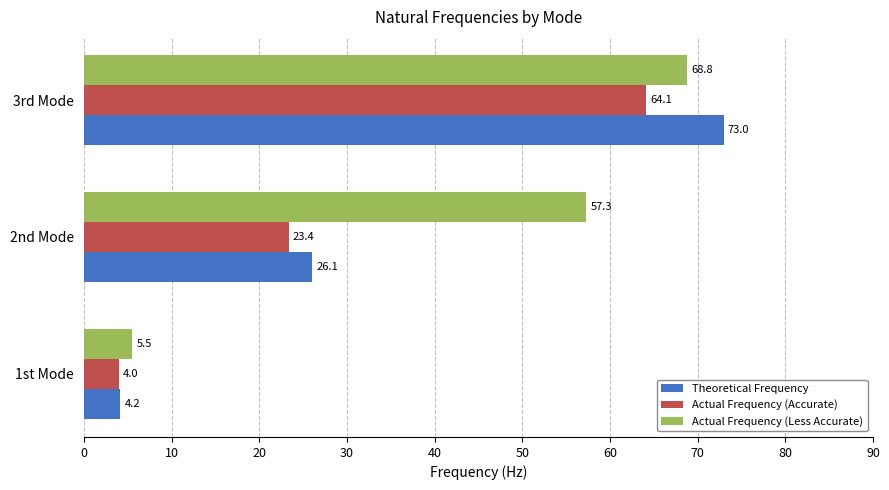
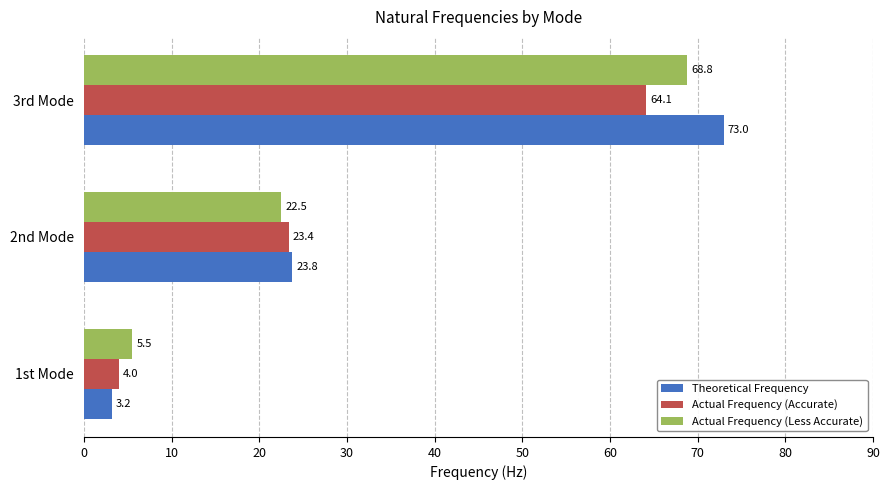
  {
    "Theoretical Frequency": {
      "3rd Mode": 73.0,
-     "2nd Mode": 26.1,
-     "1st Mode": 4.2
+     "2nd Mode": 23.8,
+     "1st Mode": 3.2
    },
    "Actual Frequency (Accurate)": {
      "3rd Mode": 64.1,
      "2nd Mode": 23.4,
      "1st Mode": 4.0
    },
    "Actual Frequency (Less Accurate)": {
      "3rd Mode": 68.8,
-     "2nd Mode": 57.3,
+     "2nd Mode": 22.5,
      "1st Mode": 5.5
    }
  }
